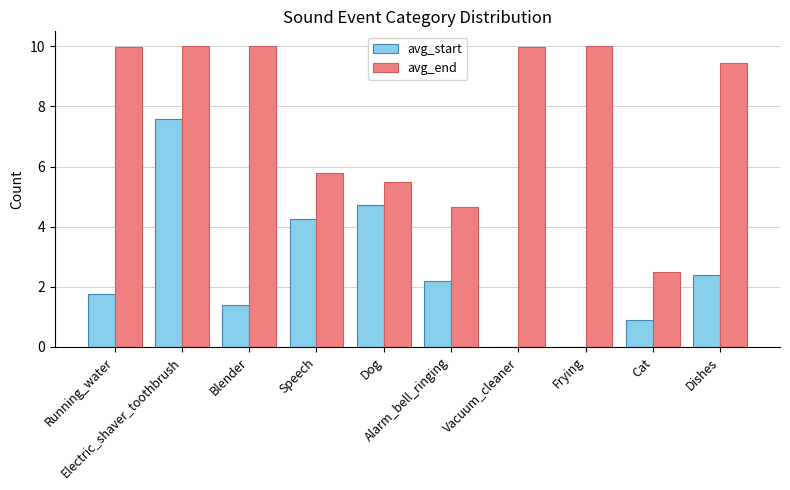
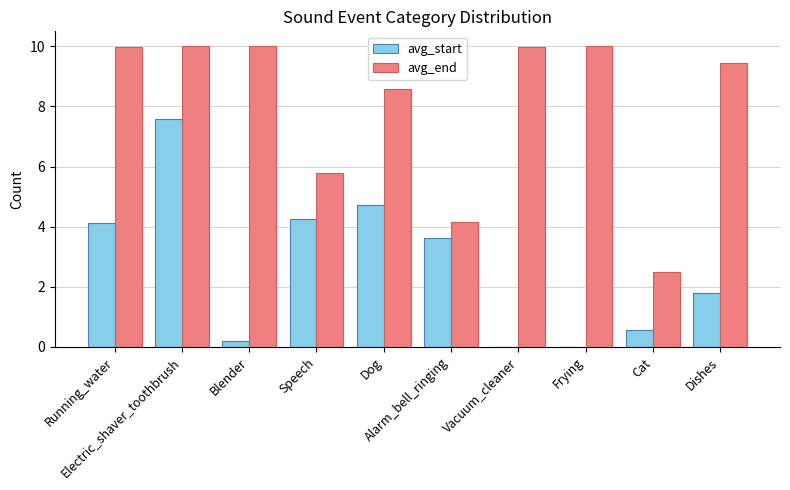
  {
    "avg_start": {
-     "Running_water": 1.8,
+     "Running_water": 4.1,
      "Electric_shaver_toothbrush": 7.6,
-     "Blender": 1.4,
+     "Blender": 0.2,
      "Speech": 4.3,
      "Dog": 4.7,
-     "Alarm_bell_ringing": 2.2,
+     "Alarm_bell_ringing": 3.6,
      "Vacuum_cleaner": 0.0,
      "Frying": 0.0,
-     "Cat": 0.9,
-     "Dishes": 2.4
+     "Cat": 0.6,
+     "Dishes": 1.8
    },
    "avg_end": {
      "Running_water": 10.0,
      "Electric_shaver_toothbrush": 10.0,
      "Blender": 10.0,
      "Speech": 5.8,
-     "Dog": 5.5,
-     "Alarm_bell_ringing": 4.7,
+     "Dog": 8.6,
+     "Alarm_bell_ringing": 4.1,
      "Vacuum_cleaner": 10.0,
      "Frying": 10.0,
      "Cat": 2.5,
      "Dishes": 9.5
    }
  }
